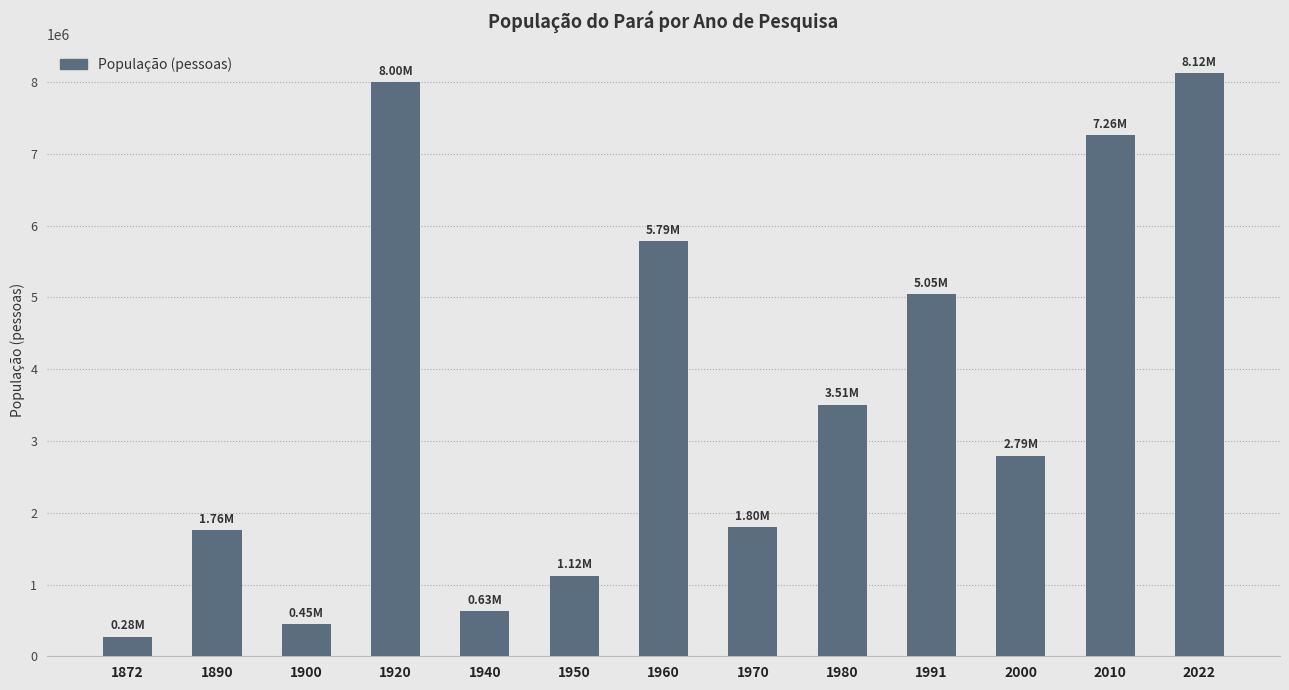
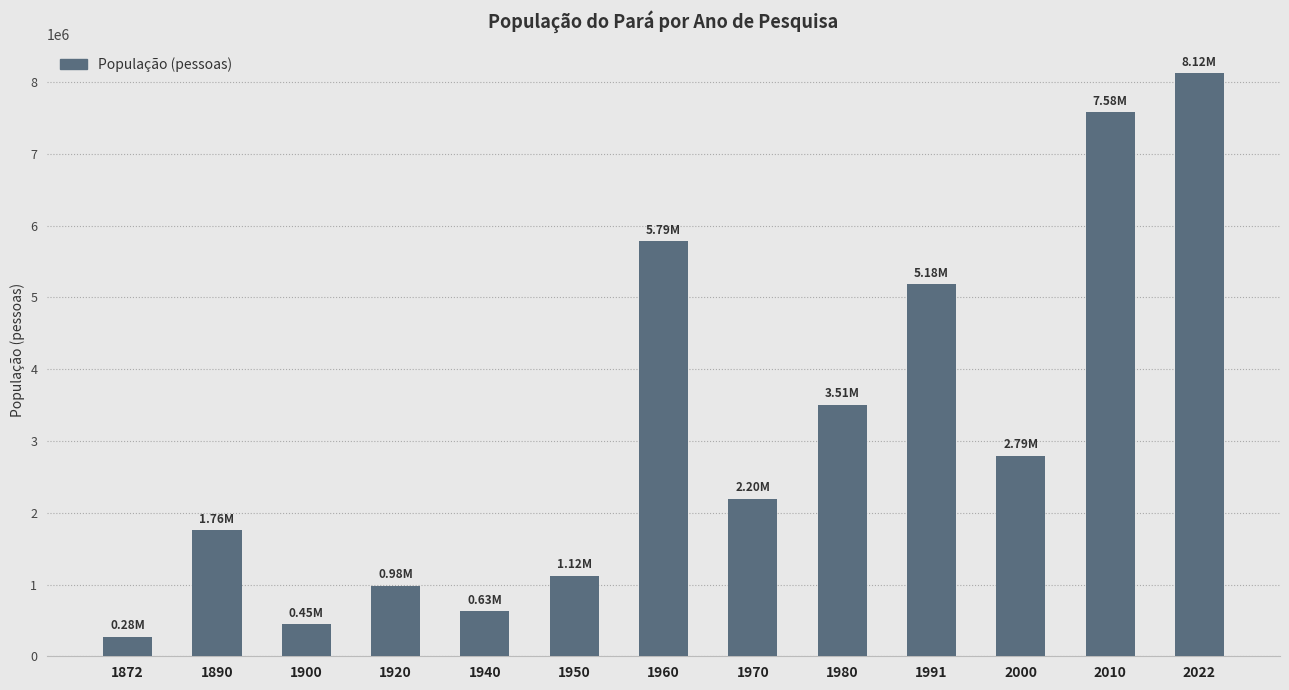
  {
    "1872": "0.28M",
    "1890": "1.76M",
    "1900": "0.45M",
-   "1920": "8.00M",
+   "1920": "0.98M",
    "1940": "0.63M",
    "1950": "1.12M",
    "1960": "5.79M",
-   "1970": "1.80M",
+   "1970": "2.20M",
    "1980": "3.51M",
-   "1991": "5.05M",
+   "1991": "5.18M",
    "2000": "2.79M",
-   "2010": "7.26M",
+   "2010": "7.58M",
    "2022": "8.12M"
  }
